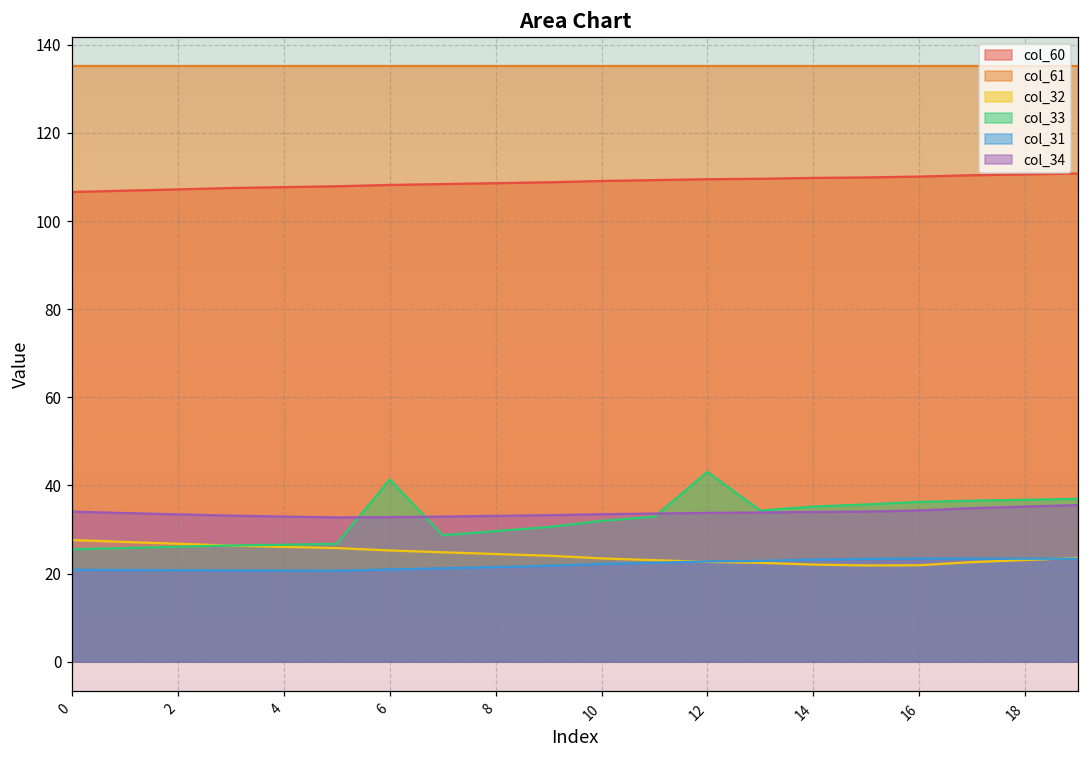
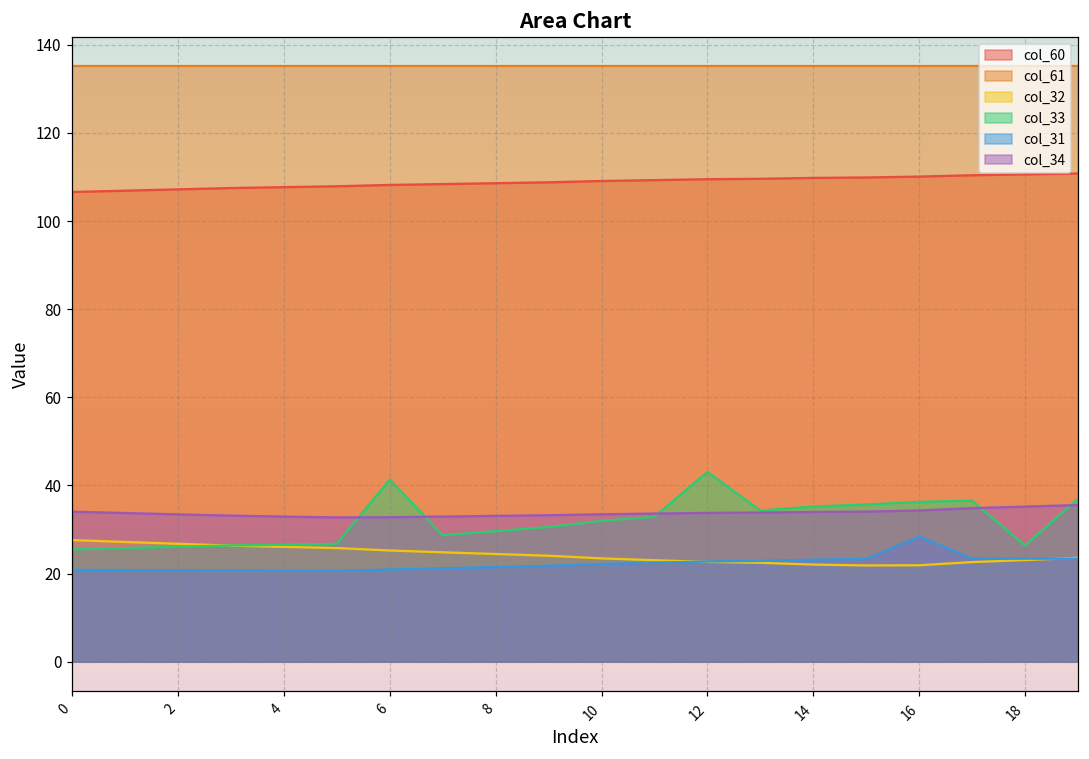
  {
    "col_33": {
      "0": 26,
      "2": 26,
      "6": 41,
      "8": 30,
      "10": 32,
      "12": 43,
      "14": 35,
      "16": 36,
-     "18": 37
+     "18": 26
    },
    "col_31": {
      "0": 21,
      "2": 21,
      "4": 21,
      "6": 21,
      "8": 21,
      "10": 22,
      "14": 23,
-     "16": 23
+     "16": 28
    },
    "col_34": {
      "0": 34,
      "2": 33,
      "4": 33,
      "6": 33,
      "8": 33,
      "10": 33,
      "12": 34,
      "14": 34,
      "16": 34,
      "18": 35
    }
  }
